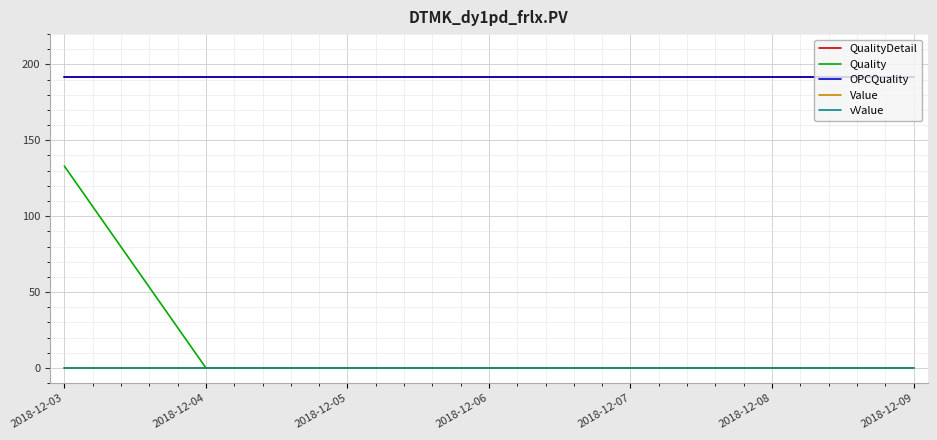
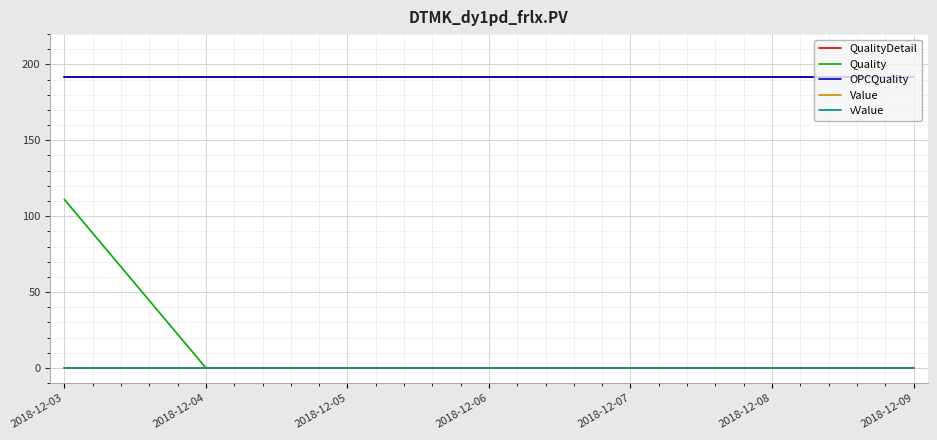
  {
    "OPCQuality": {
      "2018-12-03": 192,
      "2018-12-04": 192,
      "2018-12-05": 192,
      "2018-12-06": 192,
      "2018-12-07": 192,
      "2018-12-08": 192
    },
    "Quality": {
-     "2018-12-03": 133
+     "2018-12-03": 111
    },
    "vValue": {
      "2018-12-03": 0
    }
  }
